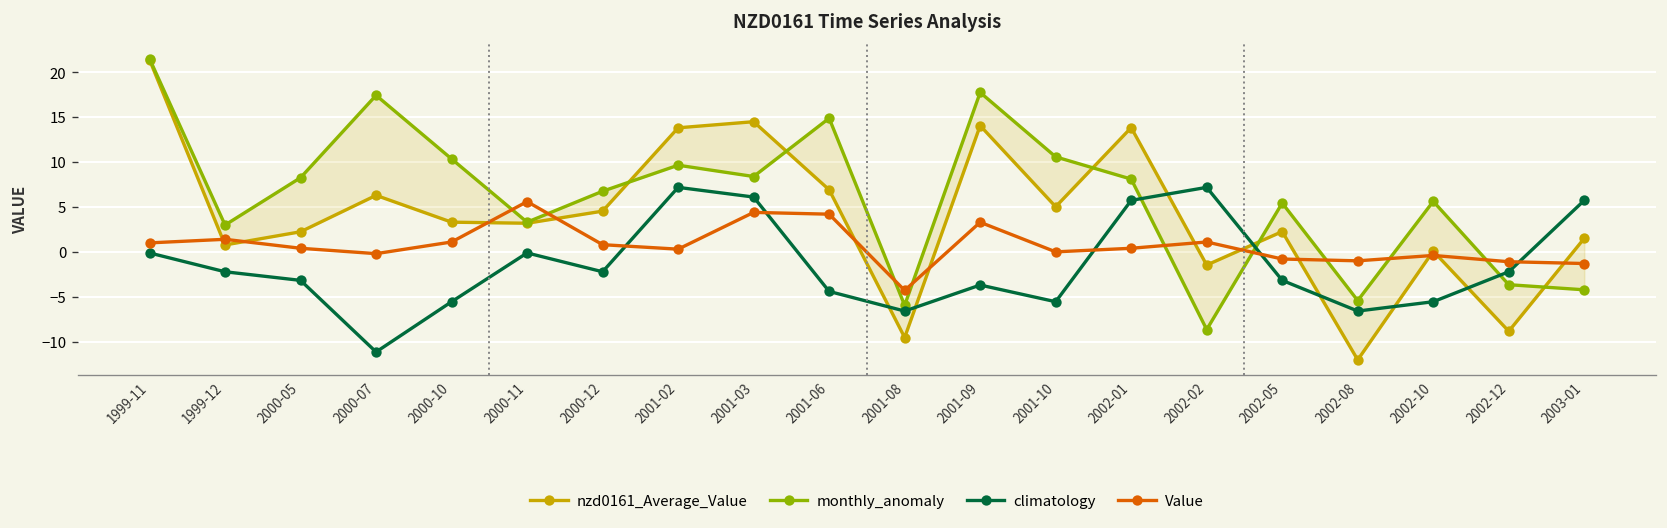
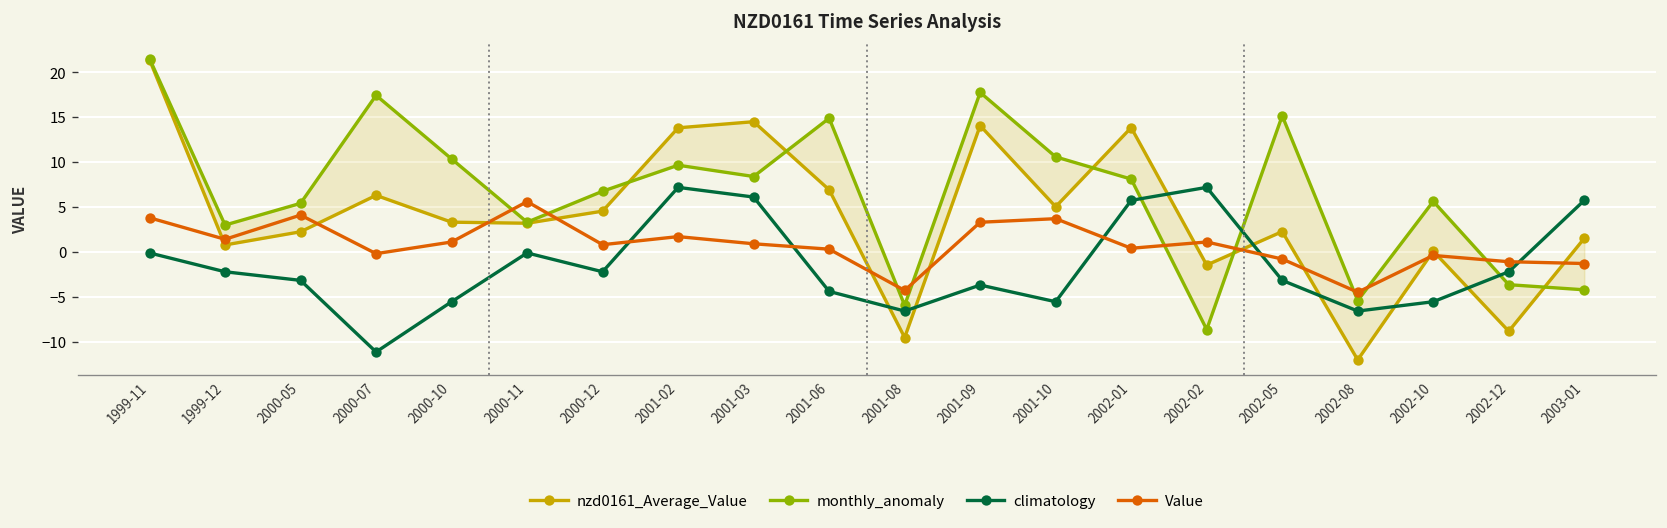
  {
    "monthly_anomaly": {
-     "2000-05": 8,
+     "2000-05": 5,
      "2001-02": 10,
      "2001-03": 8,
      "2002-01": 8,
      "2002-02": -9,
-     "2002-05": 5,
+     "2002-05": 15,
      "2003-01": -4
    },
    "climatology": {
      "1999-11": 0,
      "1999-12": -2,
      "2000-05": -3,
      "2000-07": -11,
      "2000-10": -6,
      "2000-11": 0,
      "2000-12": -2,
      "2001-02": 7,
      "2001-03": 6,
      "2001-06": -4,
      "2001-08": -7,
      "2001-09": -4,
      "2001-10": -6,
      "2002-01": 6,
      "2002-02": 7,
      "2002-05": -3,
      "2002-08": -7,
      "2002-10": -6,
      "2002-12": -2,
      "2003-01": 6
    },
    "Value": {
-     "1999-11": 1,
+     "1999-11": 4,
      "1999-12": 1,
-     "2000-05": 0,
+     "2000-05": 4,
      "2000-07": 0,
      "2000-10": 1,
      "2000-11": 6,
      "2000-12": 1,
-     "2001-02": 0,
-     "2001-03": 4,
-     "2001-06": 4,
+     "2001-02": 2,
+     "2001-03": 1,
+     "2001-06": 0,
      "2001-08": -4,
      "2001-09": 3,
-     "2001-10": 0,
+     "2001-10": 4,
      "2002-01": 0,
      "2002-02": 1,
      "2002-05": -1,
-     "2002-08": -1,
+     "2002-08": -5,
      "2002-10": 0,
      "2002-12": -1,
      "2003-01": -1
    }
  }
